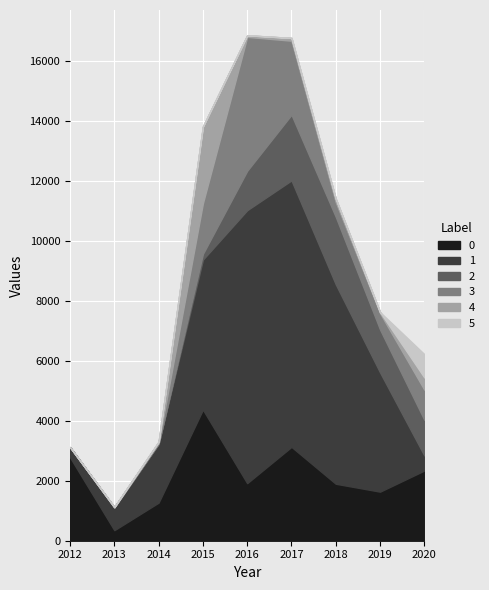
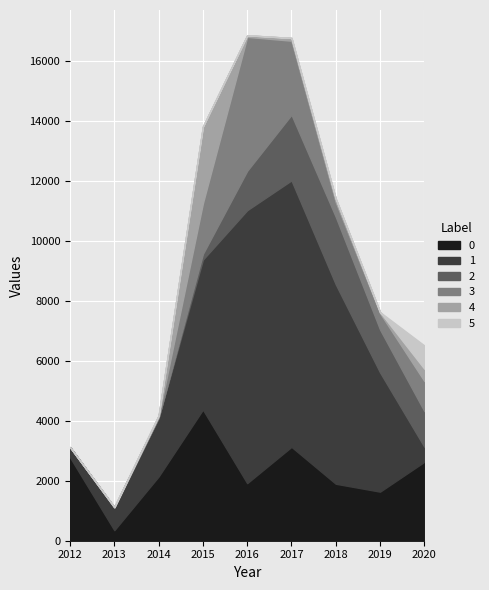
  {
    "0": {
-     "2014": 1300,
-     "2020": 2300
+     "2014": 2100,
+     "2020": 2600
    },
    "5": {
      "2020": 800
    }
  }
